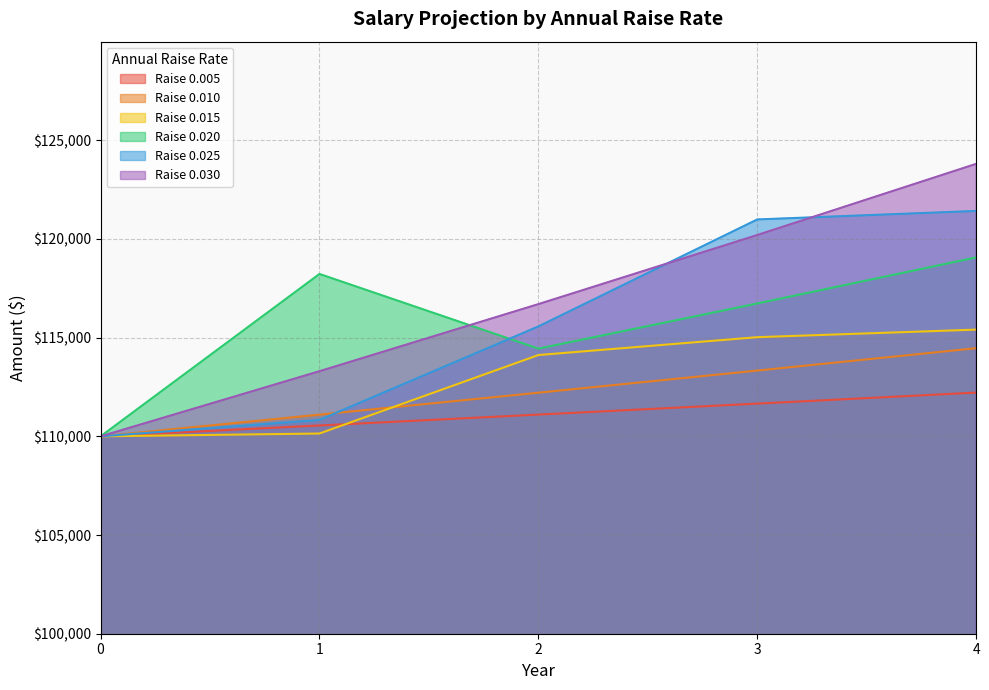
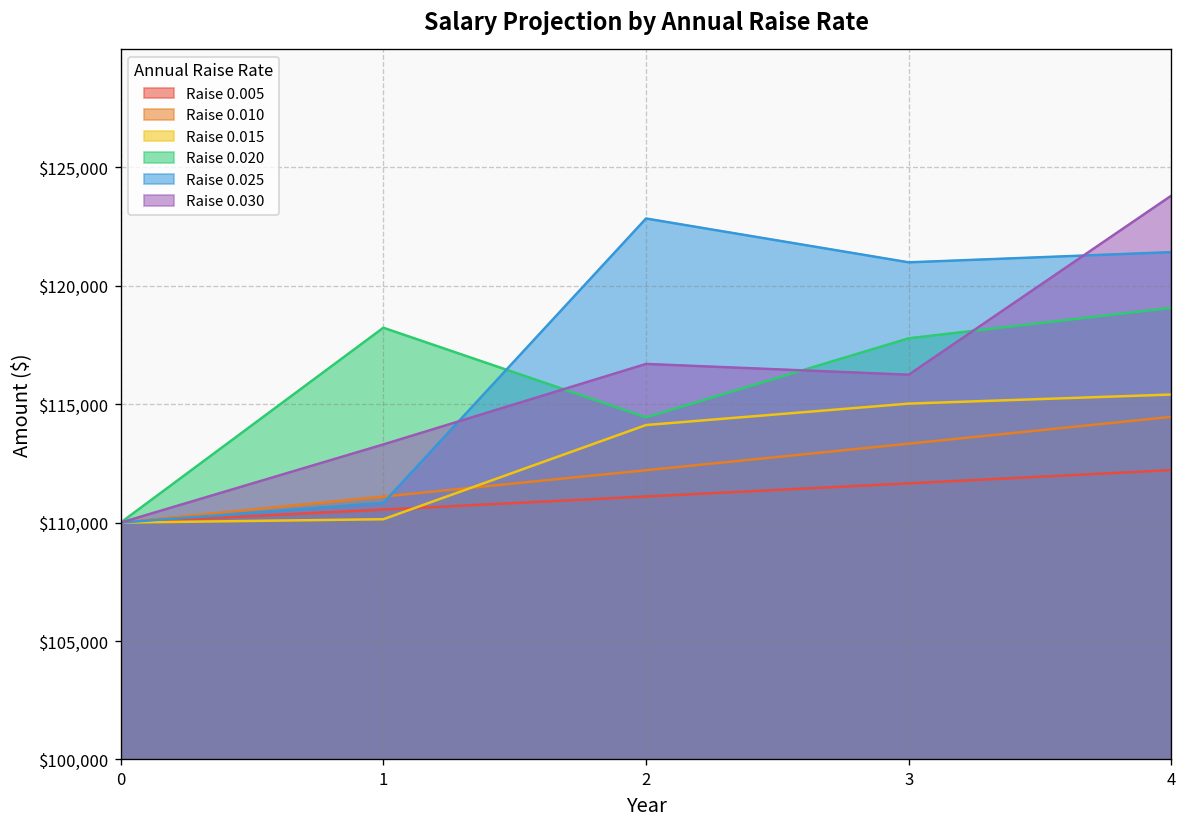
  {
    "Raise 0.015": {
      "1": "$110,100",
      "2": "$114,100",
      "3": "$115,000",
      "4": "$115,400"
    },
    "Raise 0.020": {
      "1": "$118,200",
      "2": "$114,400",
-     "3": "$116,700",
+     "3": "$117,800",
      "4": "$119,100"
    },
    "Raise 0.025": {
      "1": "$110,800",
-     "2": "$115,600",
+     "2": "$122,800",
      "3": "$121,000",
      "4": "$121,400"
    },
    "Raise 0.030": {
      "1": "$113,300",
      "2": "$116,700",
-     "3": "$120,200",
+     "3": "$116,200",
      "4": "$123,800"
    }
  }
